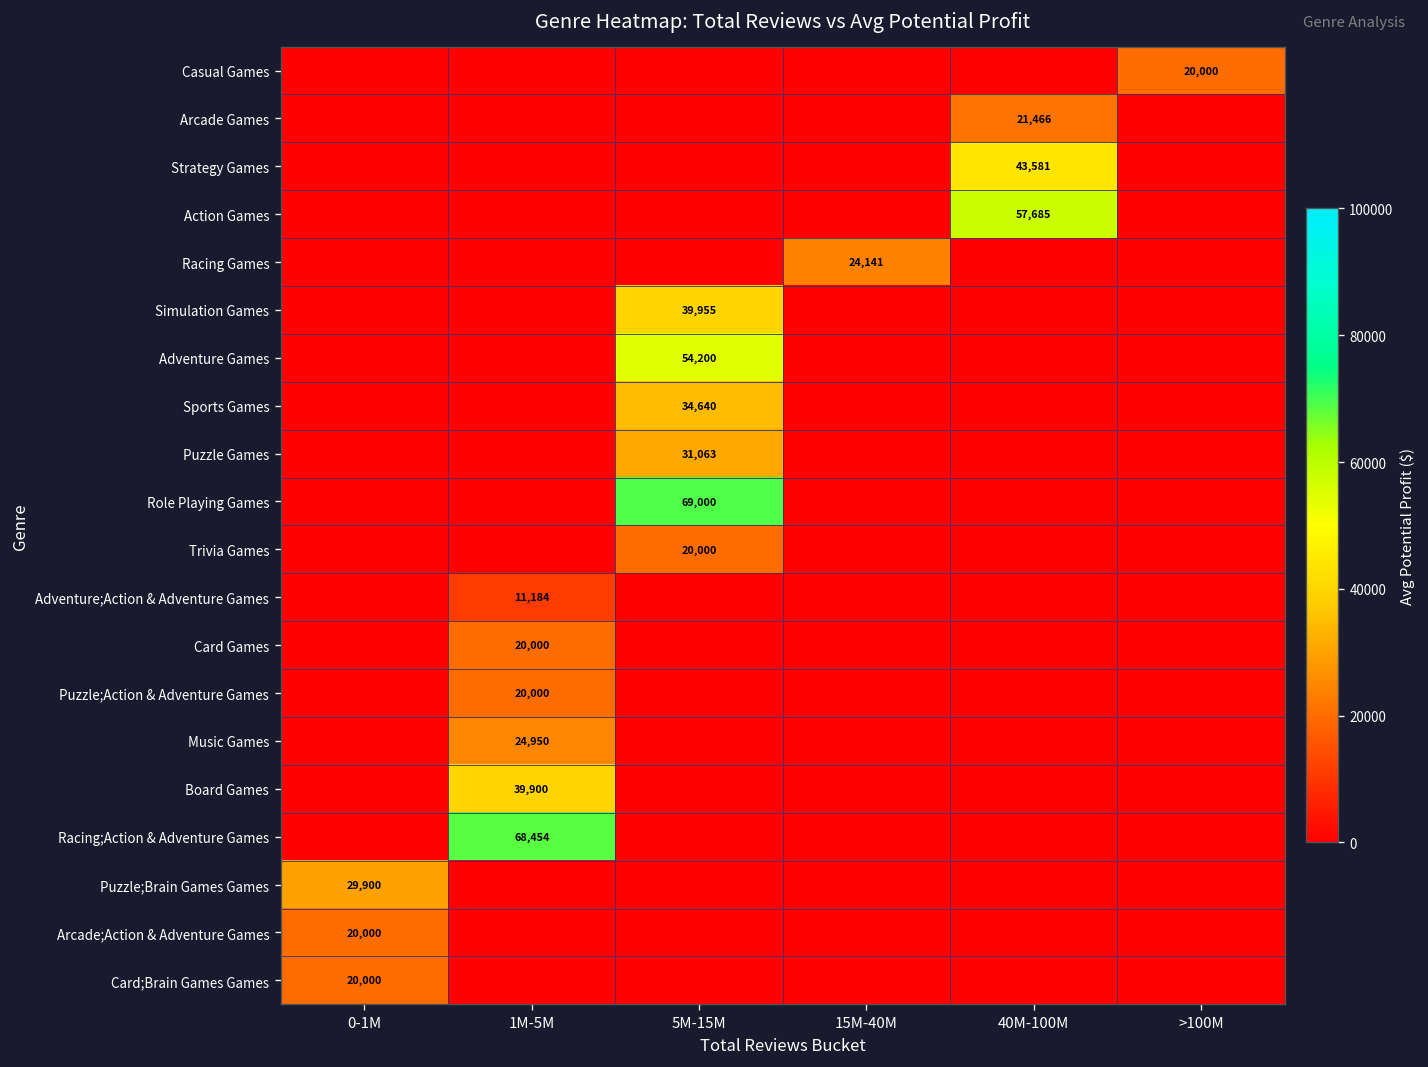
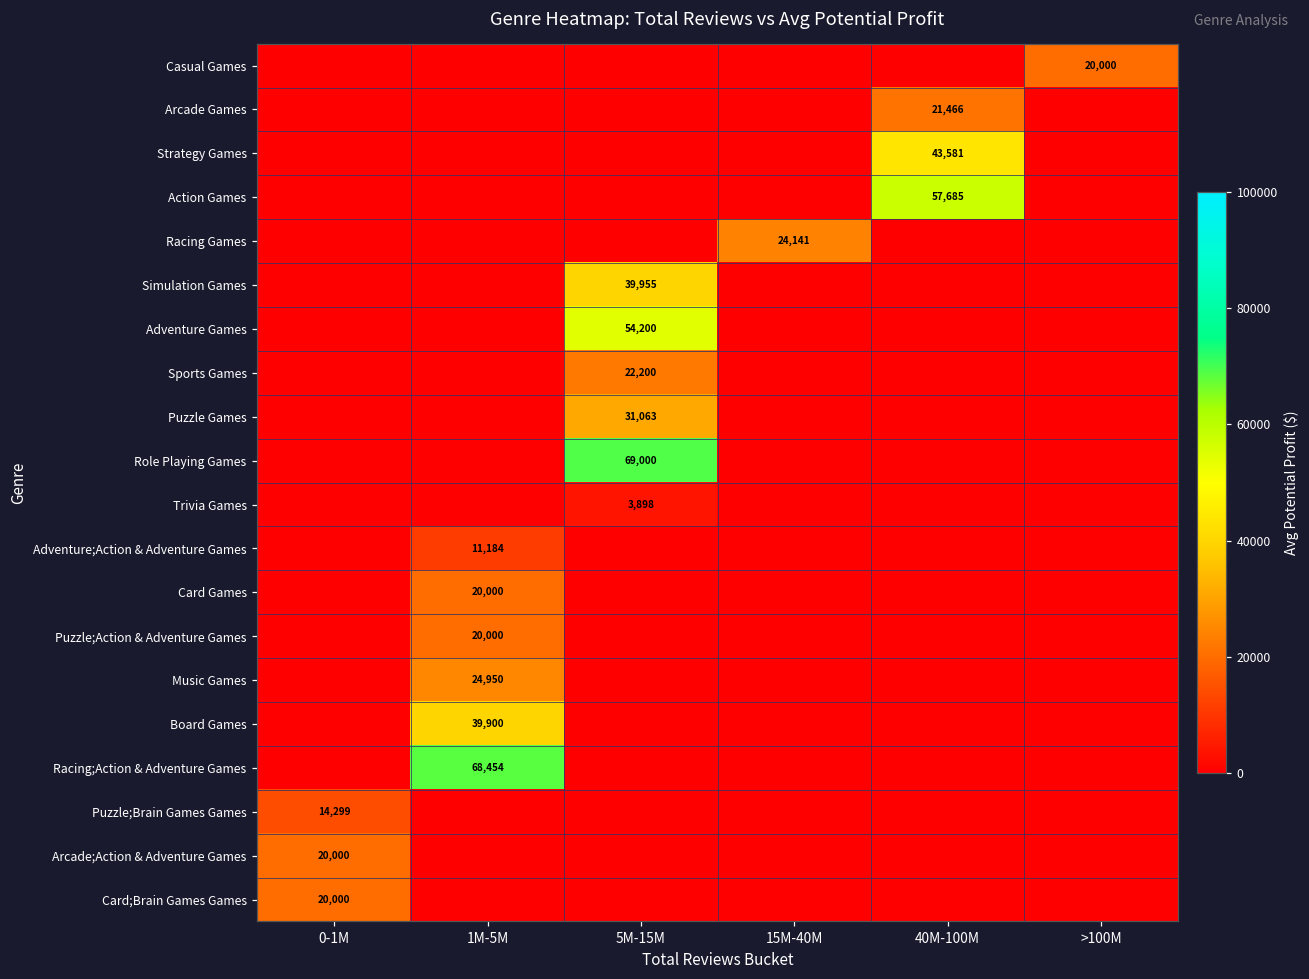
  {
    "Casual Games": {
      ">100M": "20,000"
    },
    "Arcade Games": {
      "40M-100M": "21,466"
    },
    "Strategy Games": {
      "40M-100M": "43,581"
    },
    "Action Games": {
      "40M-100M": "57,685"
    },
    "Racing Games": {
      "15M-40M": "24,141"
    },
    "Simulation Games": {
      "5M-15M": "39,955"
    },
    "Adventure Games": {
      "5M-15M": "54,200"
    },
    "Sports Games": {
-     "5M-15M": "34,640"
+     "5M-15M": "22,200"
    },
    "Puzzle Games": {
      "5M-15M": "31,063"
    },
    "Role Playing Games": {
      "5M-15M": "69,000"
    },
    "Trivia Games": {
-     "5M-15M": "20,000"
+     "5M-15M": "3,898"
    },
    "Adventure;Action & Adventure Games": {
      "1M-5M": "11,184"
    },
    "Card Games": {
      "1M-5M": "20,000"
    },
    "Puzzle;Action & Adventure Games": {
      "1M-5M": "20,000"
    },
    "Music Games": {
      "1M-5M": "24,950"
    },
    "Board Games": {
      "1M-5M": "39,900"
    },
    "Racing;Action & Adventure Games": {
      "1M-5M": "68,454"
    },
    "Puzzle;Brain Games Games": {
-     "0-1M": "29,900"
+     "0-1M": "14,299"
    },
    "Arcade;Action & Adventure Games": {
      "0-1M": "20,000"
    },
    "Card;Brain Games Games": {
      "0-1M": "20,000"
    }
  }
